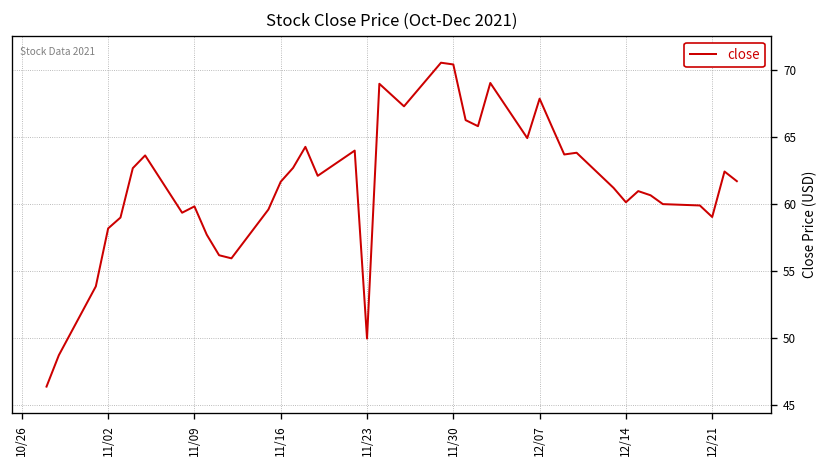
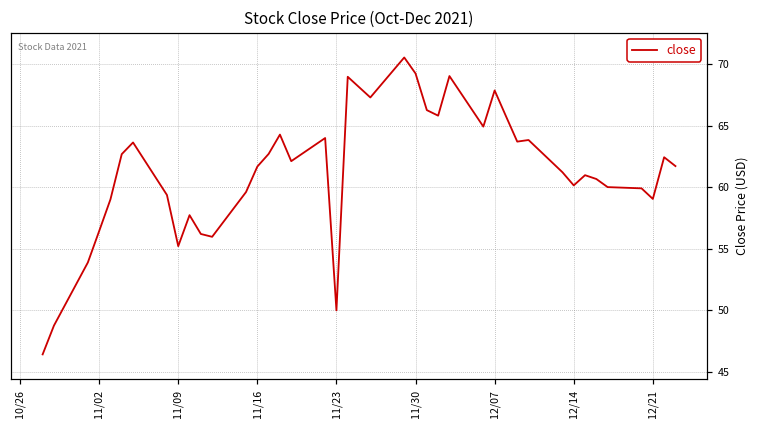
  {
-   "11/02": 58.2,
-   "11/09": 59.8,
+   "11/02": 56.4,
+   "11/09": 55.2,
    "11/16": 61.7,
    "11/23": 50.0,
-   "11/30": 70.4,
+   "11/30": 69.2,
    "12/07": 67.9,
    "12/14": 60.1,
    "12/21": 59.0
  }
